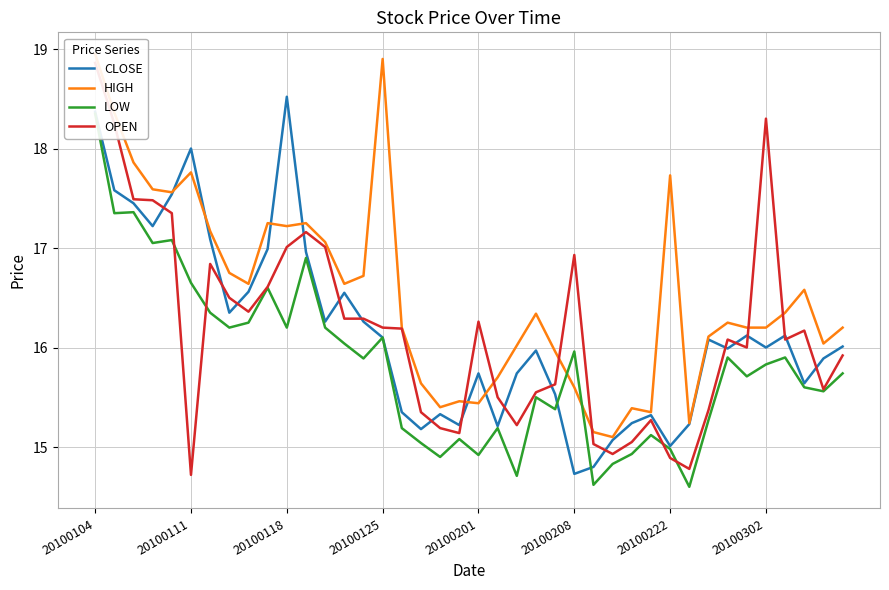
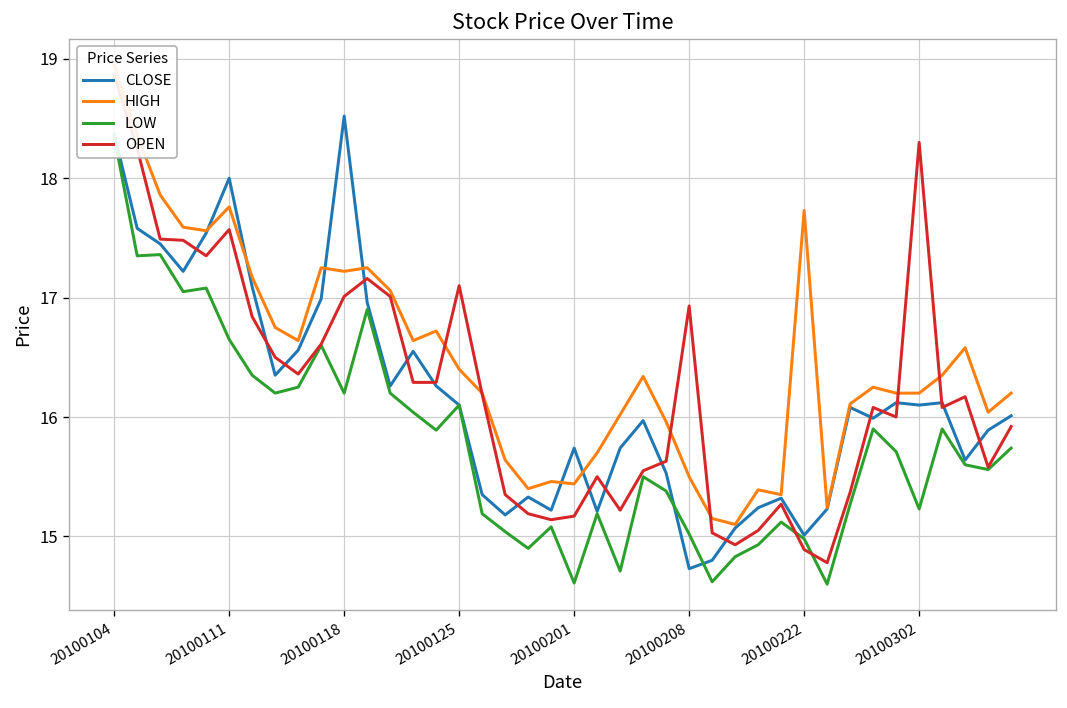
  {
    "CLOSE": {
      "20100111": 18.0,
      "20100118": 18.5,
      "20100201": 15.7,
      "20100208": 14.7,
      "20100222": 15.0,
-     "20100302": 16.0
+     "20100302": 16.1
    },
    "HIGH": {
      "20100111": 17.8,
      "20100118": 17.2,
-     "20100125": 18.9,
+     "20100125": 16.4,
      "20100201": 15.4,
-     "20100208": 15.6,
+     "20100208": 15.5,
      "20100222": 17.7,
      "20100302": 16.2
    },
    "LOW": {
      "20100111": 16.7,
      "20100118": 16.2,
-     "20100201": 14.9,
-     "20100208": 16.0,
+     "20100201": 14.6,
+     "20100208": 15.0,
      "20100222": 15.0,
-     "20100302": 15.8
+     "20100302": 15.2
    },
    "OPEN": {
-     "20100111": 14.7,
+     "20100111": 17.6,
      "20100118": 17.0,
-     "20100125": 16.2,
-     "20100201": 16.3,
+     "20100125": 17.1,
+     "20100201": 15.2,
      "20100208": 16.9,
      "20100222": 14.9,
      "20100302": 18.3
    }
  }
